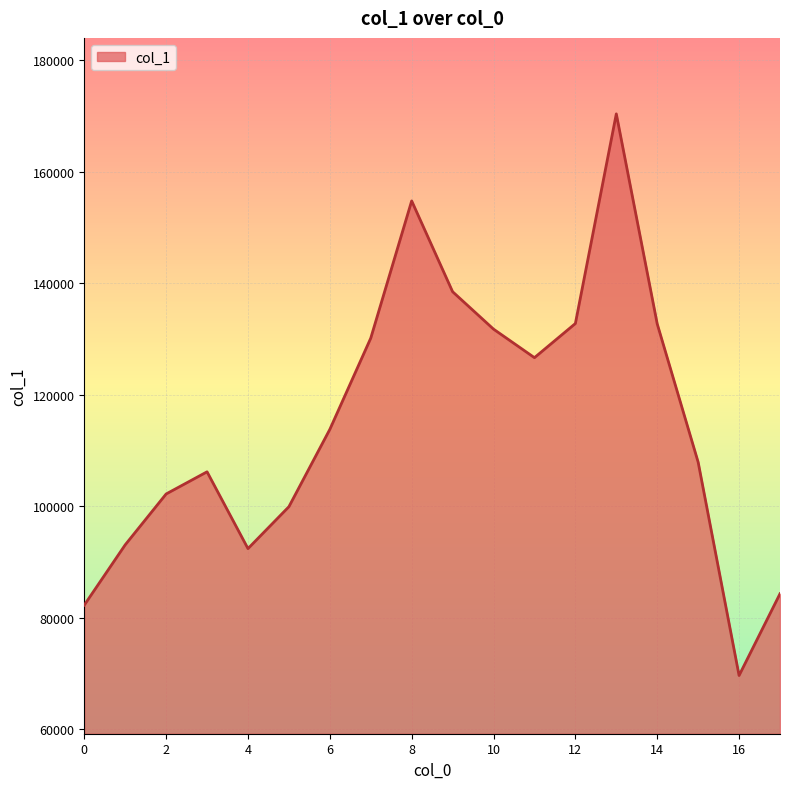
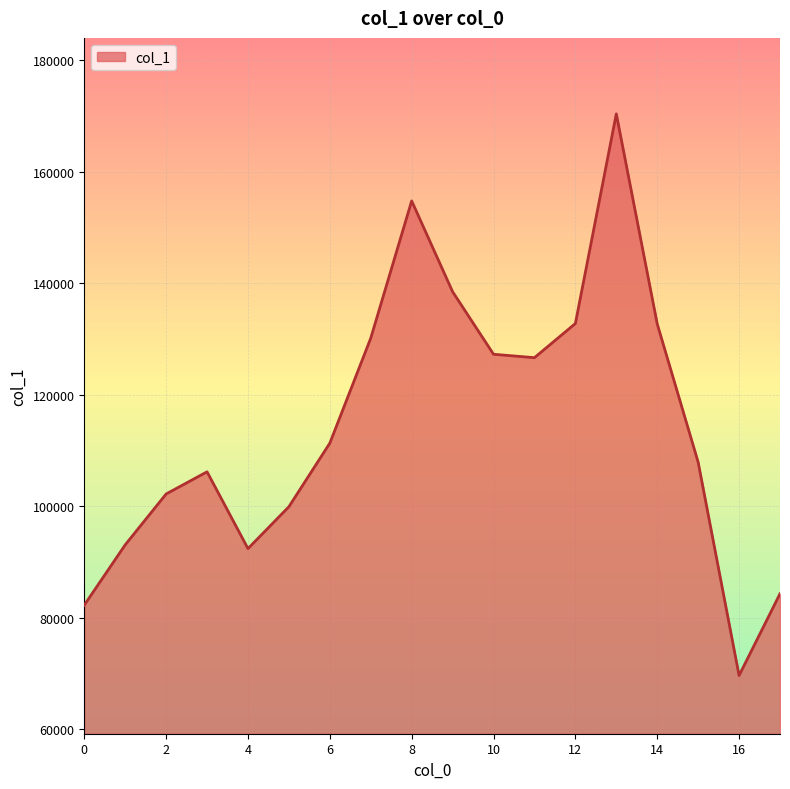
  {
    "0": 82000,
    "2": 102000,
    "4": 92000,
-   "6": 114000,
+   "6": 111000,
    "8": 155000,
-   "10": 132000,
+   "10": 127000,
    "12": 133000,
    "14": 133000,
    "16": 70000
  }
